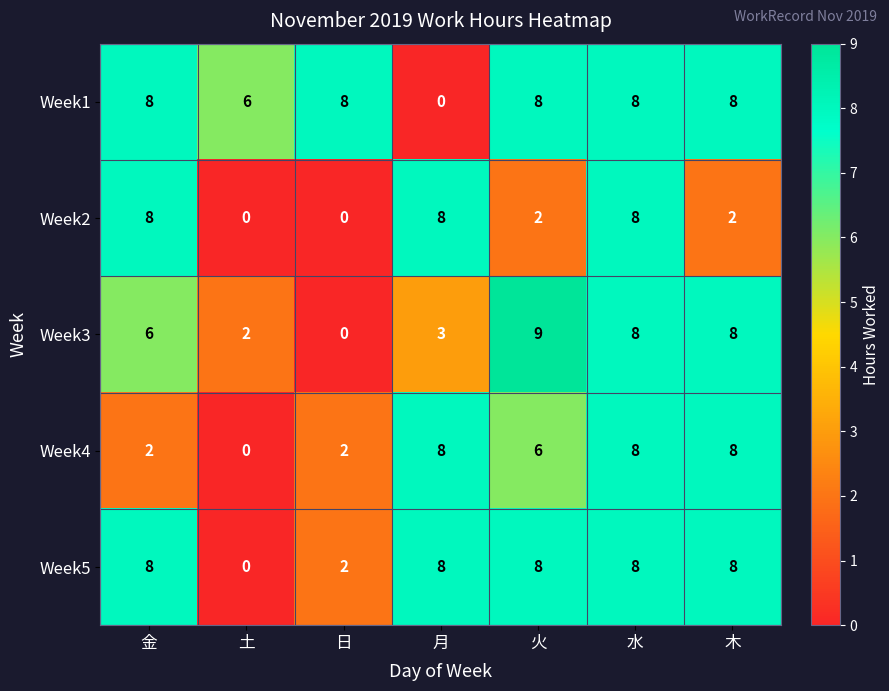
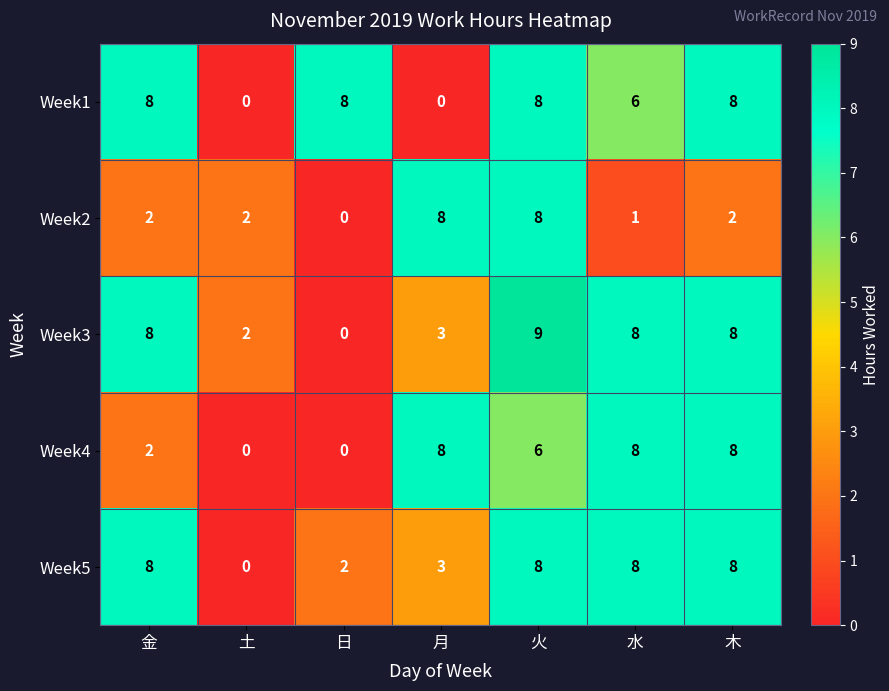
  {
    "Week1": {
      "金": 8,
-     "土": 6,
+     "土": 0,
      "日": 8,
      "月": 0,
      "火": 8,
-     "水": 8,
+     "水": 6,
      "木": 8
    },
    "Week2": {
-     "金": 8,
-     "土": 0,
+     "金": 2,
+     "土": 2,
      "日": 0,
      "月": 8,
-     "火": 2,
-     "水": 8,
+     "火": 8,
+     "水": 1,
      "木": 2
    },
    "Week3": {
-     "金": 6,
+     "金": 8,
      "土": 2,
      "日": 0,
      "月": 3,
      "火": 9,
      "水": 8,
      "木": 8
    },
    "Week4": {
      "金": 2,
      "土": 0,
-     "日": 2,
+     "日": 0,
      "月": 8,
      "火": 6,
      "水": 8,
      "木": 8
    },
    "Week5": {
      "金": 8,
      "土": 0,
      "日": 2,
-     "月": 8,
+     "月": 3,
      "火": 8,
      "水": 8,
      "木": 8
    }
  }
